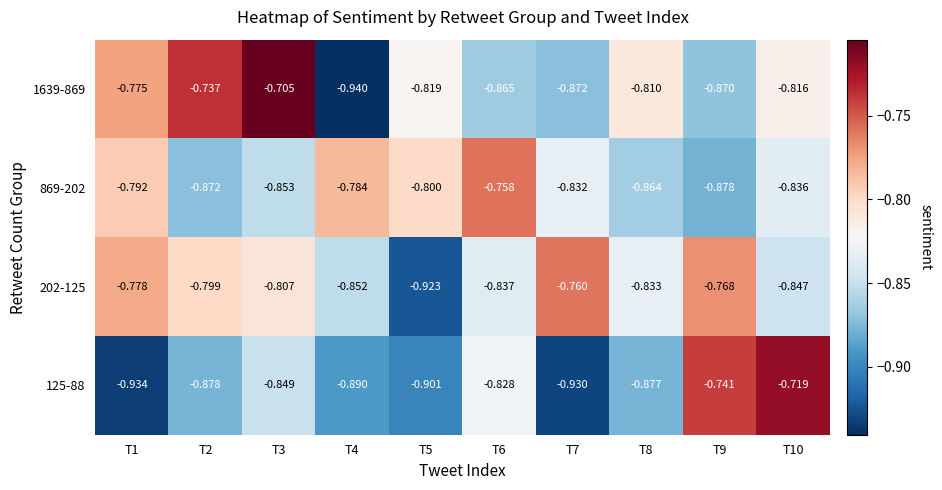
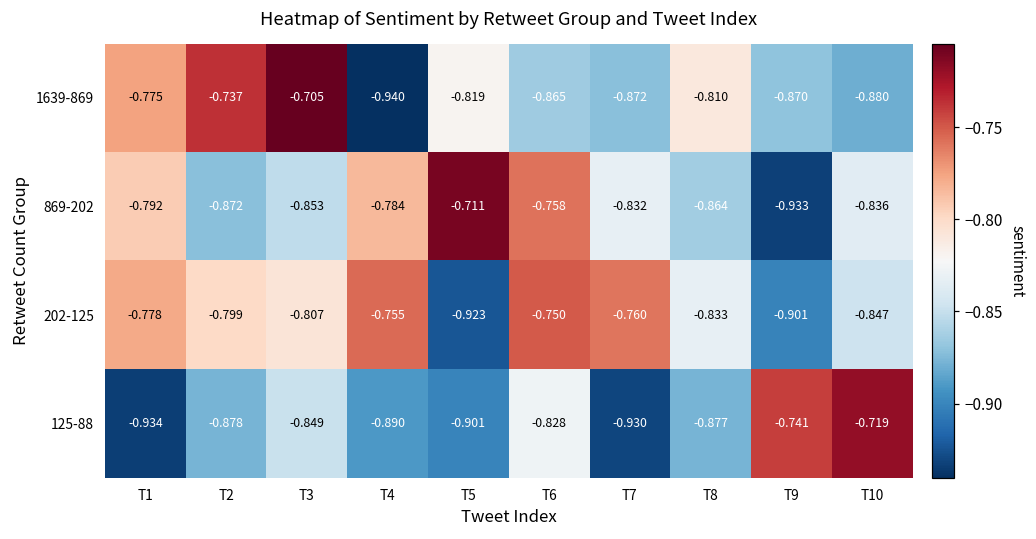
  {
    "1639-869": {
      "T1": -0.775,
      "T2": -0.737,
      "T3": -0.705,
      "T4": -0.940,
      "T5": -0.819,
      "T6": -0.865,
      "T7": -0.872,
      "T8": -0.810,
      "T9": -0.870,
-     "T10": -0.816
+     "T10": -0.880
    },
    "869-202": {
      "T1": -0.792,
      "T2": -0.872,
      "T3": -0.853,
      "T4": -0.784,
-     "T5": -0.800,
+     "T5": -0.711,
      "T6": -0.758,
      "T7": -0.832,
      "T8": -0.864,
-     "T9": -0.878,
+     "T9": -0.933,
      "T10": -0.836
    },
    "202-125": {
      "T1": -0.778,
      "T2": -0.799,
      "T3": -0.807,
-     "T4": -0.852,
+     "T4": -0.755,
      "T5": -0.923,
-     "T6": -0.837,
+     "T6": -0.750,
      "T7": -0.760,
      "T8": -0.833,
-     "T9": -0.768,
+     "T9": -0.901,
      "T10": -0.847
    },
    "125-88": {
      "T1": -0.934,
      "T2": -0.878,
      "T3": -0.849,
      "T4": -0.890,
      "T5": -0.901,
      "T6": -0.828,
      "T7": -0.930,
      "T8": -0.877,
      "T9": -0.741,
      "T10": -0.719
    }
  }
